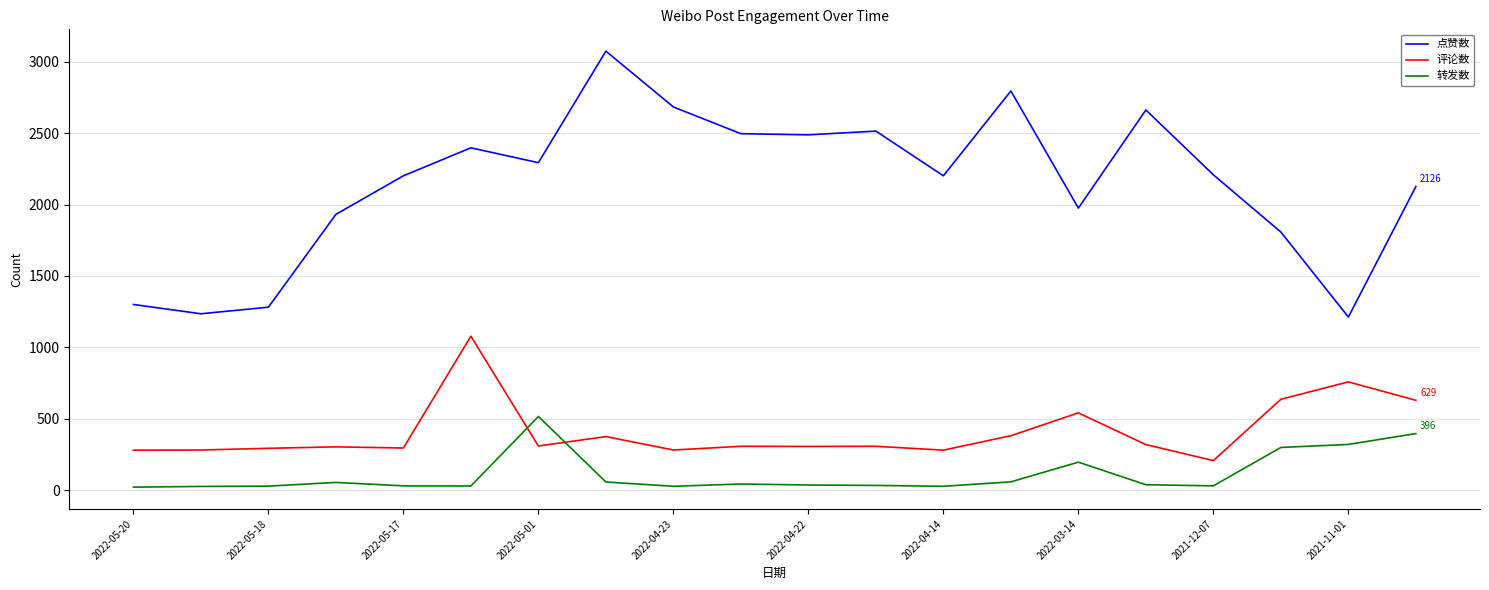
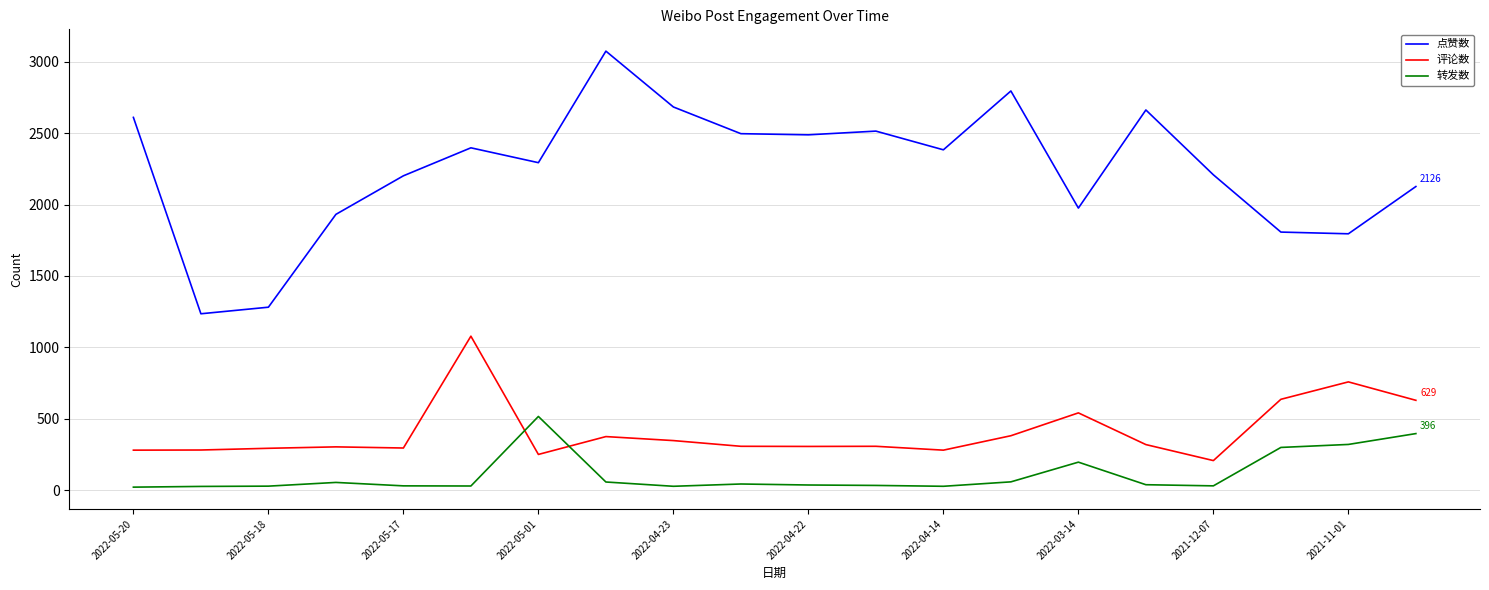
  {
    "点赞数": {
-     "2022-05-20": 1300,
+     "2022-05-20": 2610,
      "2022-05-01": 2290,
      "2022-04-23": 2680,
-     "2022-04-14": 2200,
+     "2022-04-14": 2380,
      "2022-03-14": 1980,
      "2021-12-07": 2210,
-     "2021-11-01": 1210
+     "2021-11-01": 1800
    },
    "评论数": {
      "2022-05-20": 280,
-     "2022-05-01": 310,
-     "2022-04-23": 280,
+     "2022-05-01": 250,
+     "2022-04-23": 350,
      "2022-04-14": 280,
      "2022-03-14": 540,
      "2021-12-07": 210,
      "2021-11-01": 760
    },
    "转发数": {
      "2022-05-20": 20,
      "2022-05-01": 520,
      "2022-04-23": 30,
      "2022-04-14": 30,
      "2022-03-14": 200,
      "2021-12-07": 30,
      "2021-11-01": 320
    }
  }
